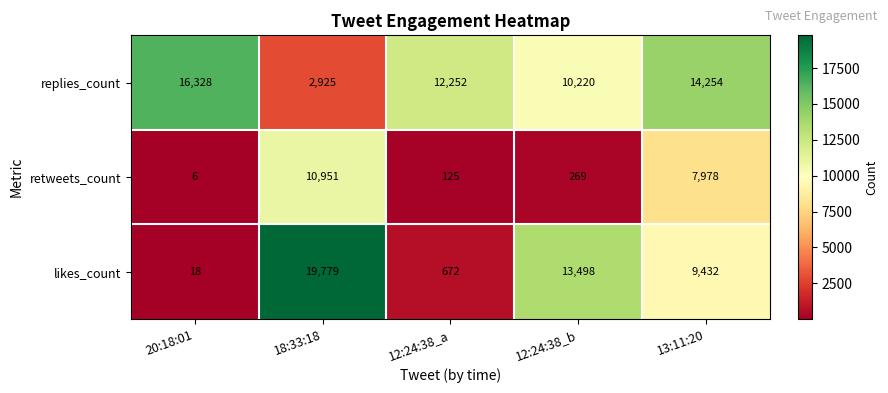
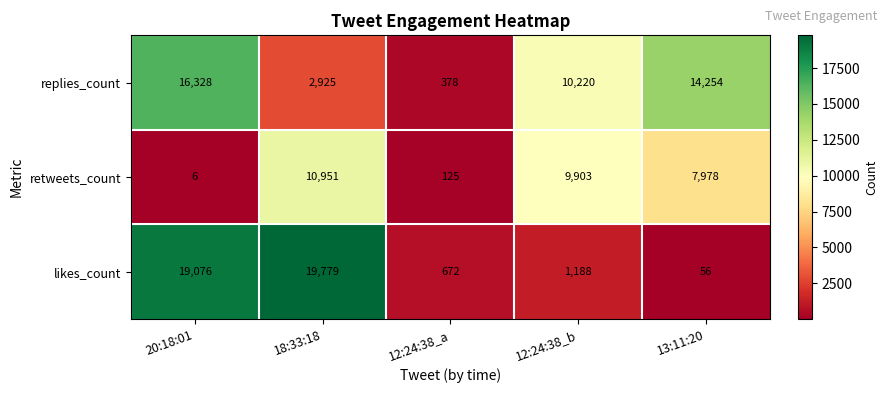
  {
    "replies_count": {
      "20:18:01": "16,328",
      "18:33:18": "2,925",
-     "12:24:38_a": "12,252",
+     "12:24:38_a": "378",
      "12:24:38_b": "10,220",
      "13:11:20": "14,254"
    },
    "retweets_count": {
      "20:18:01": "6",
      "18:33:18": "10,951",
      "12:24:38_a": "125",
-     "12:24:38_b": "269",
+     "12:24:38_b": "9,903",
      "13:11:20": "7,978"
    },
    "likes_count": {
-     "20:18:01": "18",
+     "20:18:01": "19,076",
      "18:33:18": "19,779",
      "12:24:38_a": "672",
-     "12:24:38_b": "13,498",
-     "13:11:20": "9,432"
+     "12:24:38_b": "1,188",
+     "13:11:20": "56"
    }
  }
